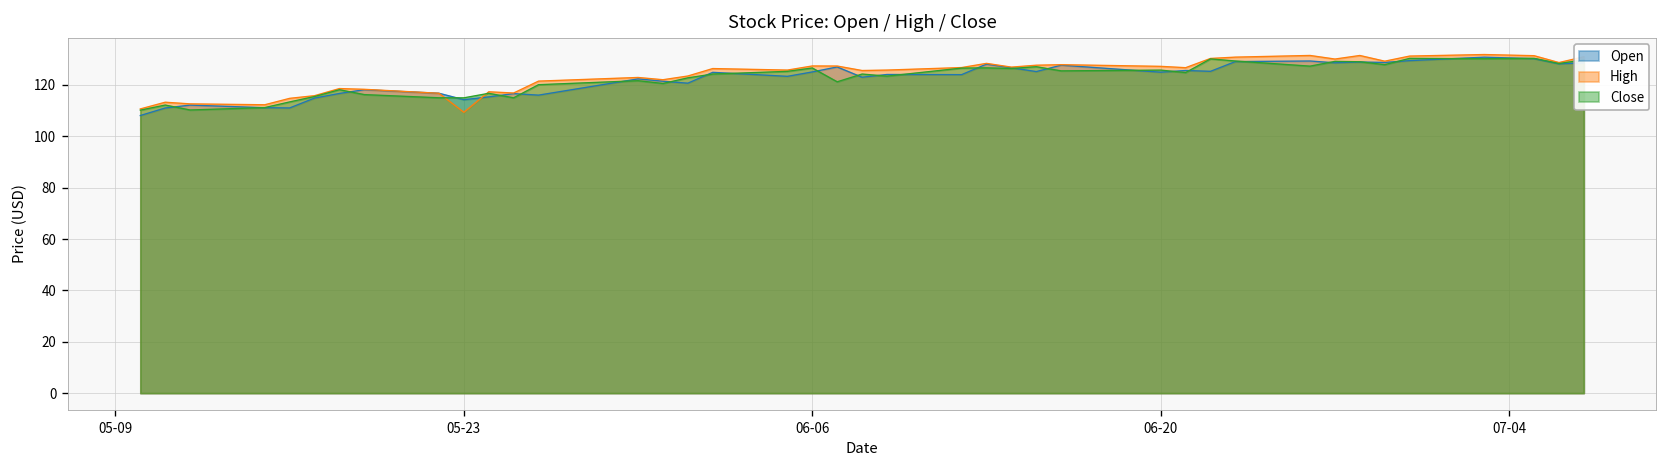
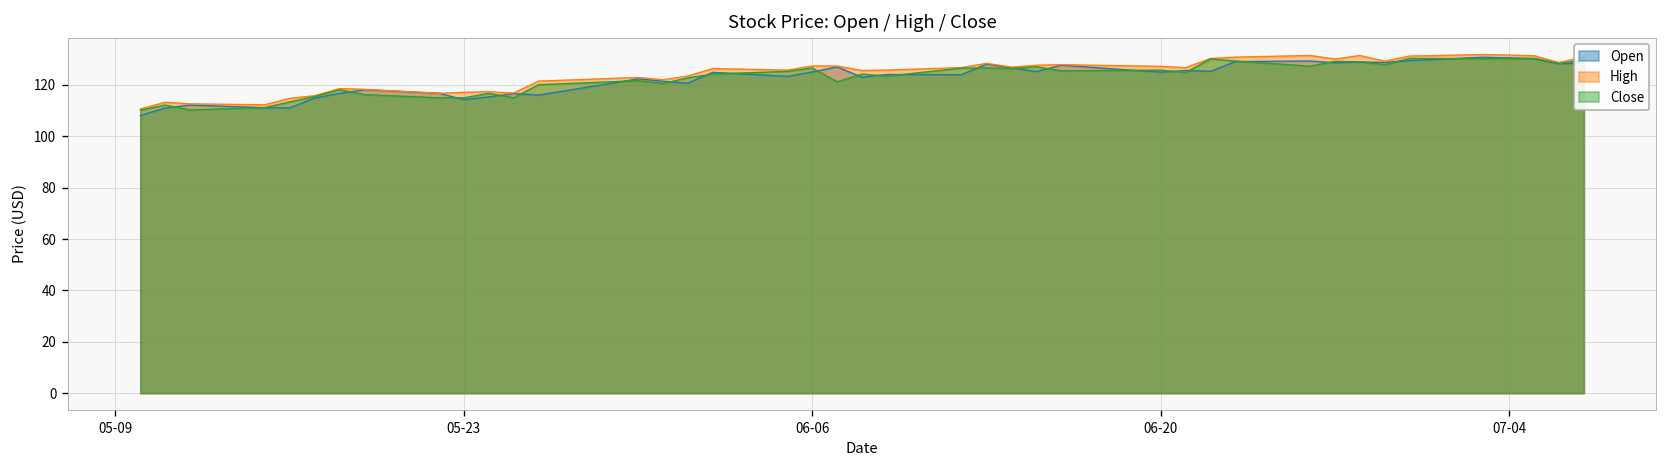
  {
    "Open": {
      "06-06": 125
    },
    "High": {
-     "05-23": 109,
+     "05-23": 117,
      "06-20": 127
    }
  }
